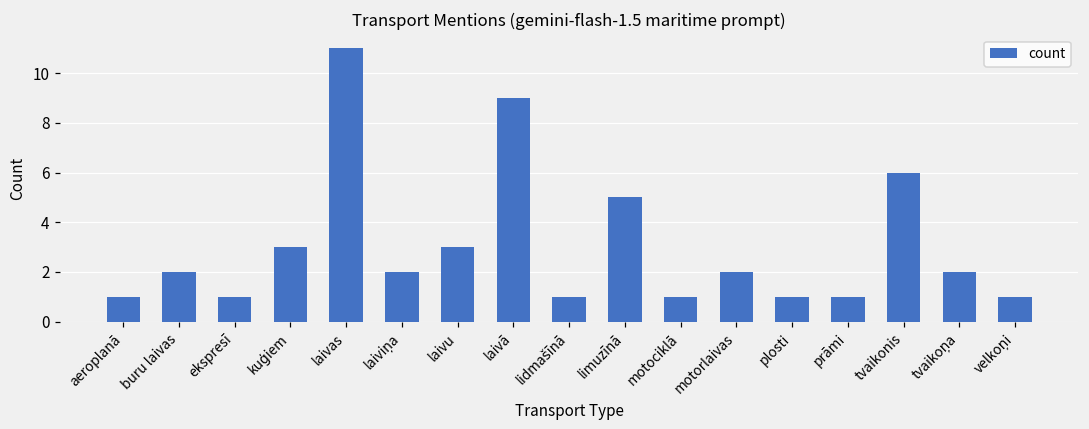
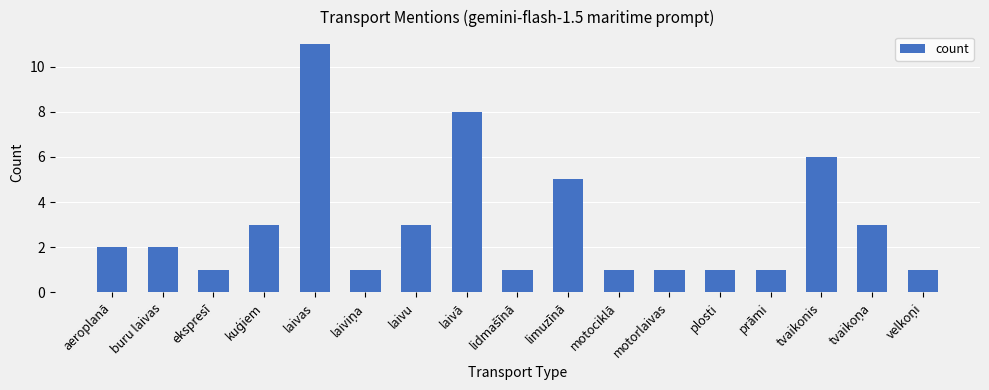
  {
-   "aeroplanā": 1,
+   "aeroplanā": 2,
    "buru laivas": 2,
    "ekspresī": 1,
    "kuģiem": 3,
    "laivas": 11,
-   "laiviņa": 2,
+   "laiviņa": 1,
    "laivu": 3,
-   "laivā": 9,
+   "laivā": 8,
    "lidmašīnā": 1,
    "limuzīnā": 5,
    "motociklā": 1,
-   "motorlaivas": 2,
+   "motorlaivas": 1,
    "plosti": 1,
    "prāmi": 1,
    "tvaikonis": 6,
-   "tvaikoņa": 2,
+   "tvaikoņa": 3,
    "velkoņi": 1
  }
